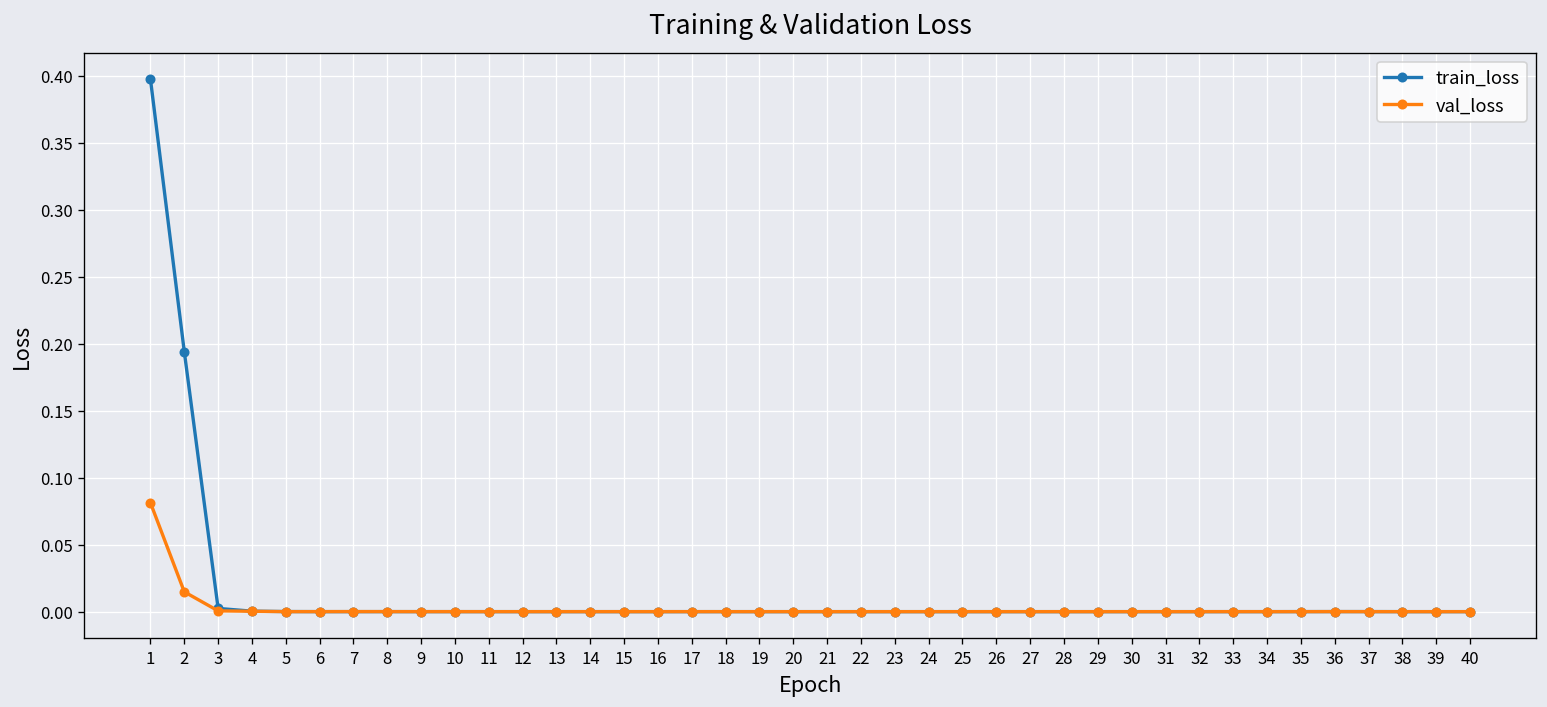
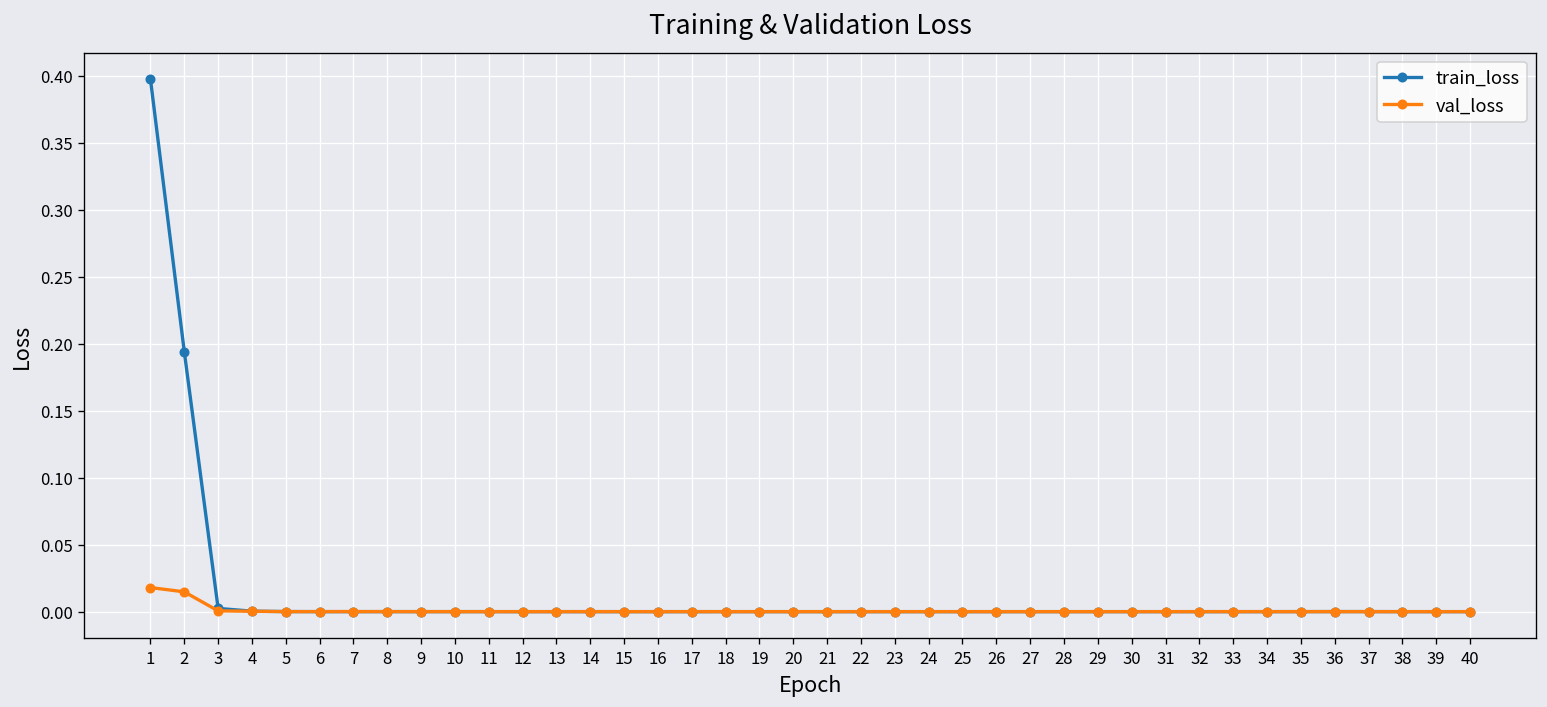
  {
    "train_loss": {
      "1": 0.397,
      "2": 0.194
    },
    "val_loss": {
-     "1": 0.081,
+     "1": 0.018,
      "2": 0.015
    }
  }
